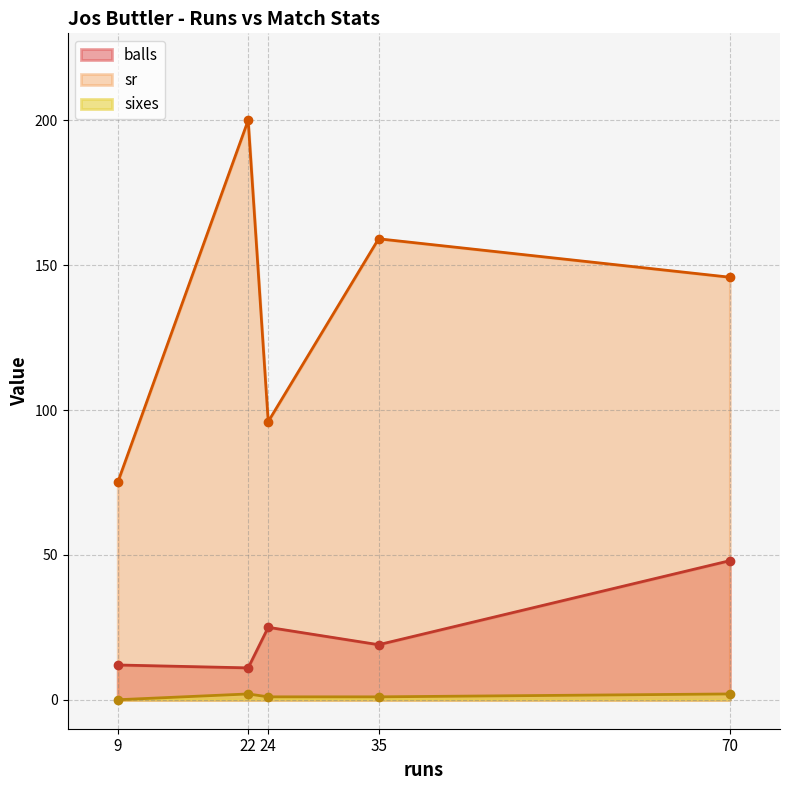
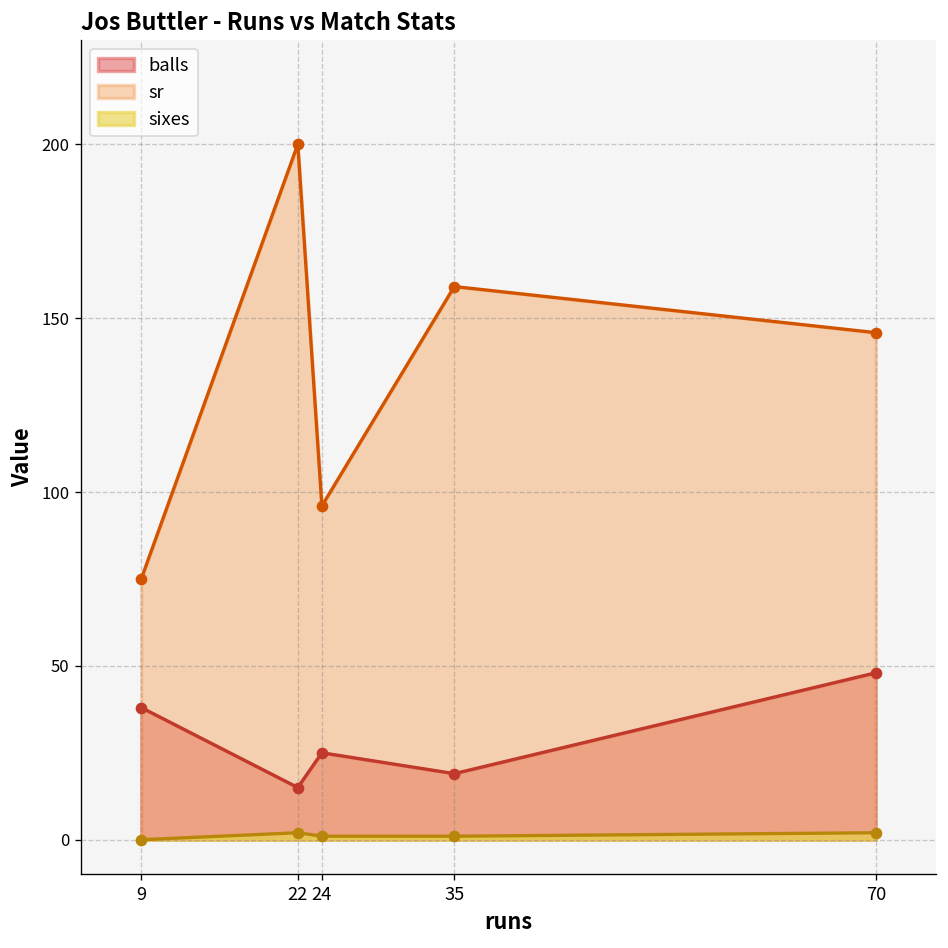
  {
    "balls": {
-     "9": 12,
-     "22": 11,
+     "9": 38,
+     "22": 15,
      "24": 25,
      "35": 19,
      "70": 48
    }
  }
